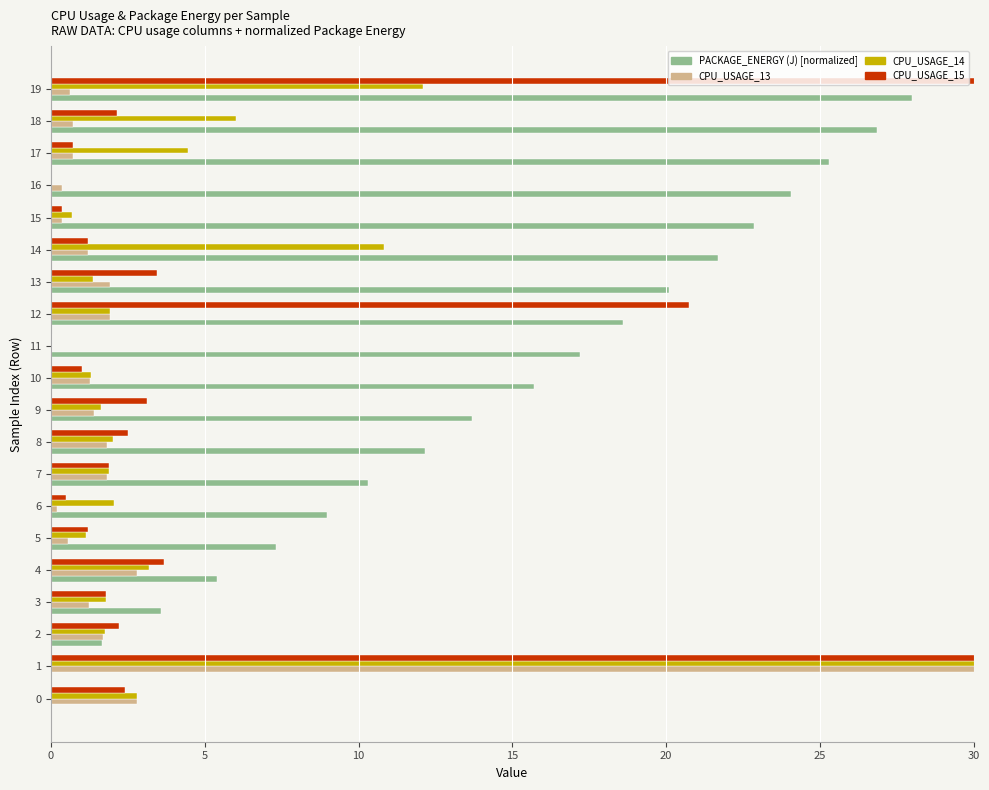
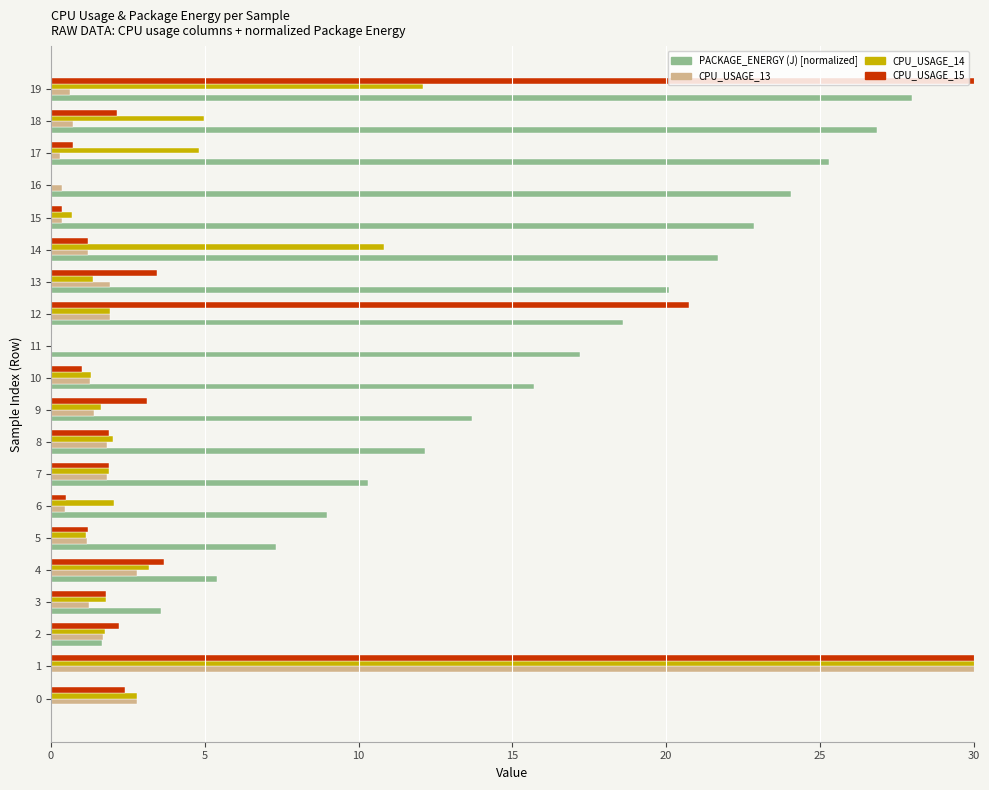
  {
    "CPU_USAGE_13": {
      "19": 0.6,
      "18": 0.7,
-     "17": 0.7,
+     "17": 0.3,
      "16": 0.4,
      "15": 0.4,
      "14": 1.2,
      "13": 1.9,
      "12": 1.9,
      "10": 1.3,
      "9": 1.4,
      "8": 1.8,
      "7": 1.8,
-     "6": 0.2,
-     "5": 0.5,
+     "6": 0.5,
+     "5": 1.2,
      "4": 2.8,
      "3": 1.3,
      "2": 1.7,
      "0": 2.8
    },
    "CPU_USAGE_14": {
      "19": 12.1,
-     "18": 6.0,
-     "17": 4.5,
+     "18": 5.0,
+     "17": 4.8,
      "16": 0.0,
      "15": 0.7,
      "14": 10.8,
      "13": 1.4,
      "12": 1.9,
      "10": 1.3,
      "9": 1.6,
      "8": 2.0,
      "7": 1.9,
      "6": 2.0,
      "5": 1.2,
      "4": 3.2,
      "3": 1.8,
      "2": 1.8,
      "0": 2.8
    },
    "CPU_USAGE_15": {
      "18": 2.2,
      "17": 0.7,
      "16": 0.0,
      "15": 0.4,
      "14": 1.2,
      "13": 3.5,
      "12": 20.7,
      "10": 1.0,
      "9": 3.1,
-     "8": 2.5,
+     "8": 1.9,
      "7": 1.9,
      "6": 0.5,
      "5": 1.2,
      "4": 3.7,
      "3": 1.8,
      "2": 2.2,
      "0": 2.4
    }
  }
